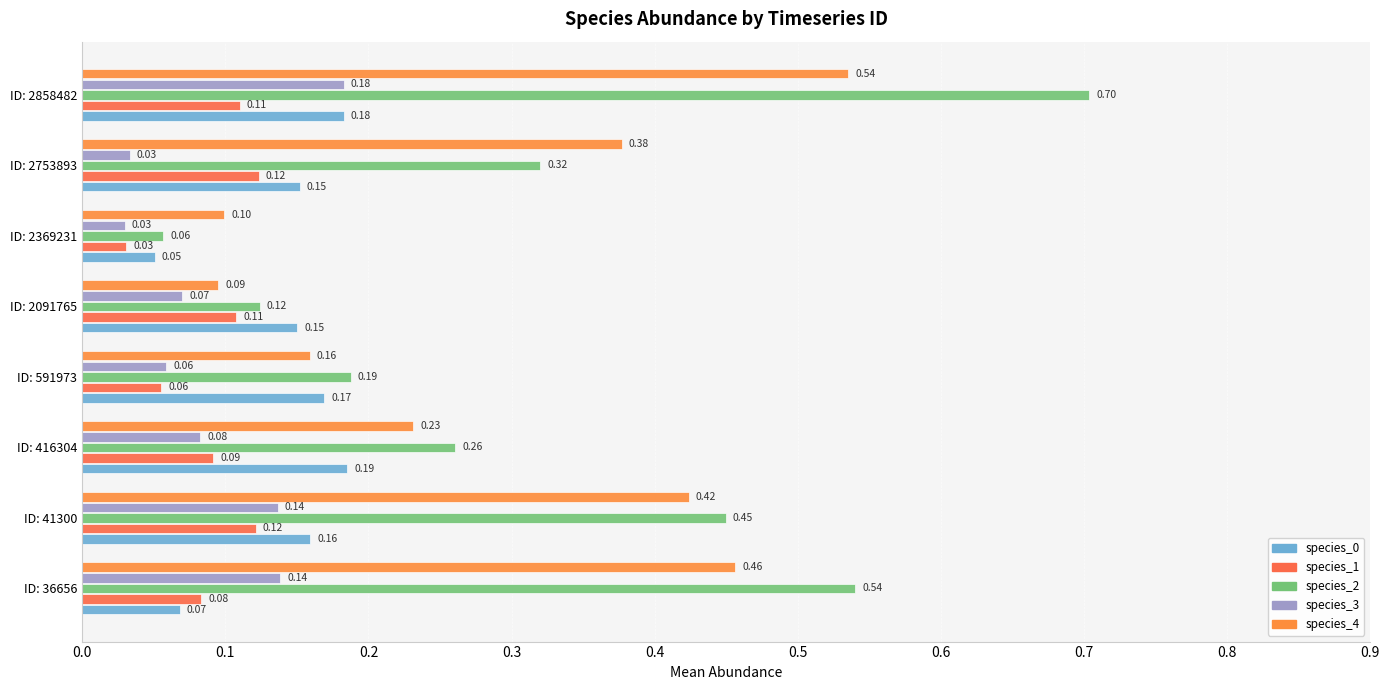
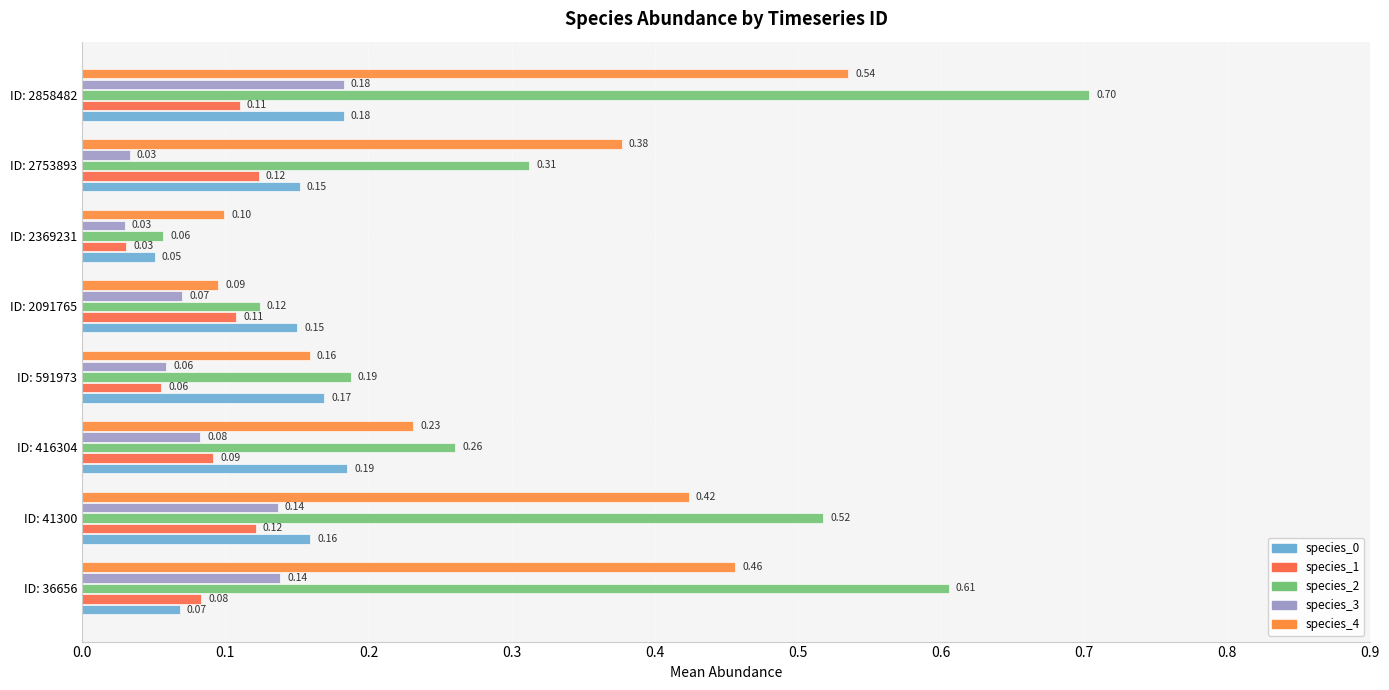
  {
    "species_2": {
      "ID: 2858482": 0.70,
-     "ID: 2753893": 0.32,
+     "ID: 2753893": 0.31,
      "ID: 2369231": 0.06,
      "ID: 2091765": 0.12,
      "ID: 591973": 0.19,
      "ID: 416304": 0.26,
-     "ID: 41300": 0.45,
-     "ID: 36656": 0.54
+     "ID: 41300": 0.52,
+     "ID: 36656": 0.61
    }
  }
